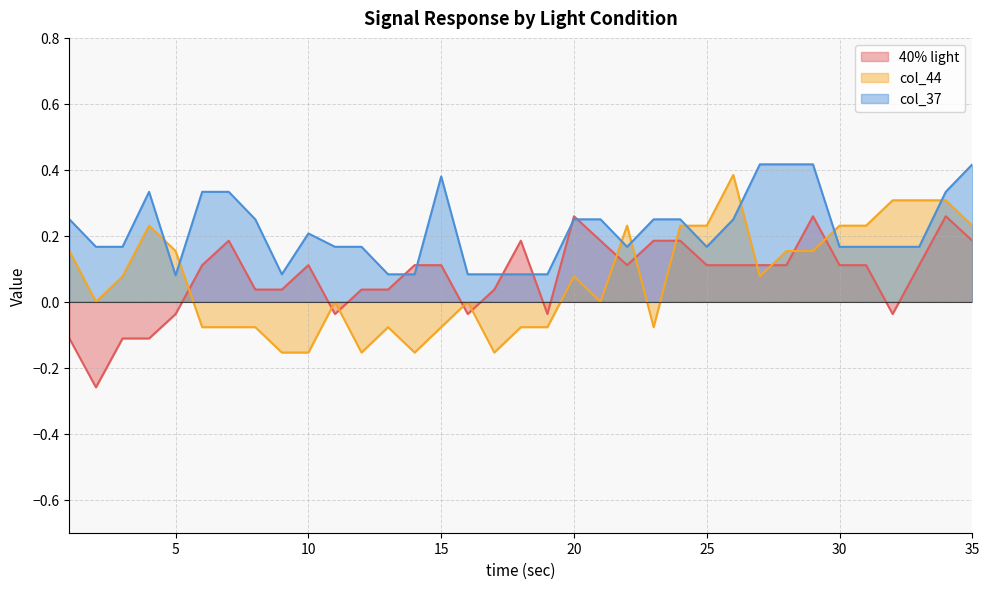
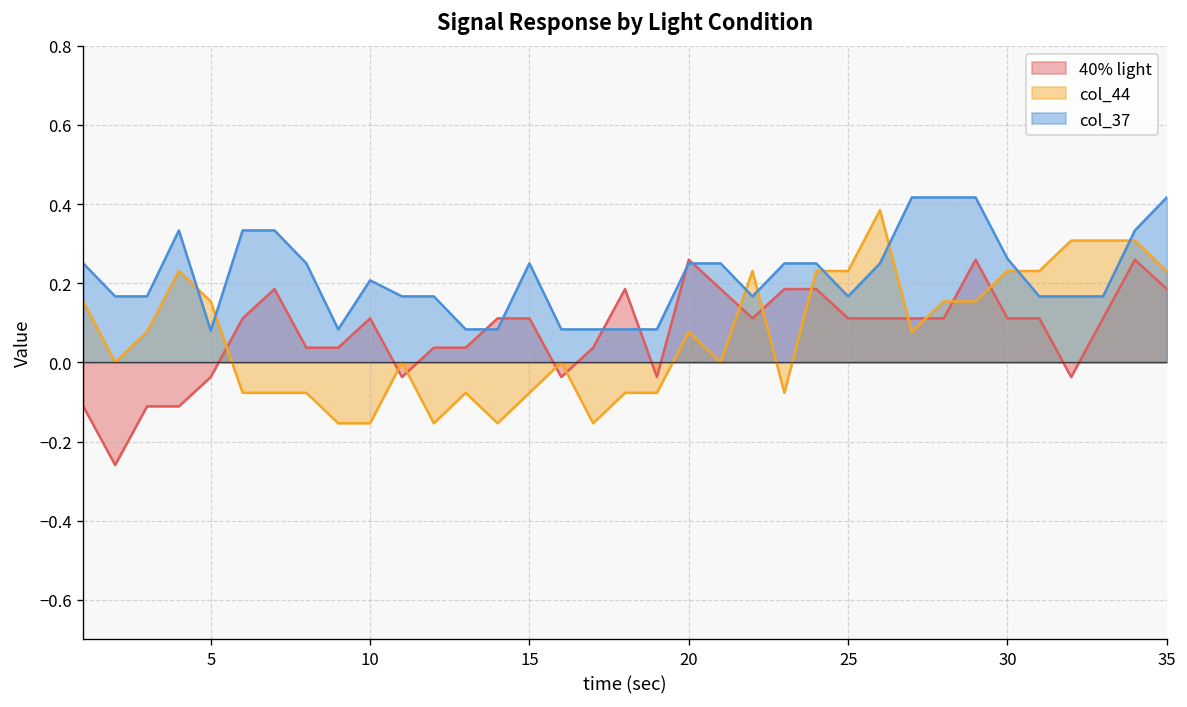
  {
    "col_37": {
      "5": 0.08,
      "10": 0.21,
-     "15": 0.38,
+     "15": 0.25,
      "20": 0.25,
      "25": 0.17,
-     "30": 0.17,
+     "30": 0.26,
      "35": 0.42
    }
  }
